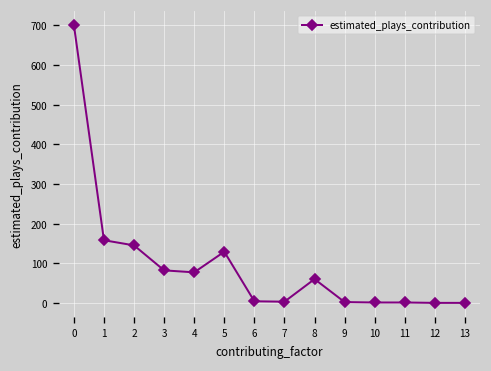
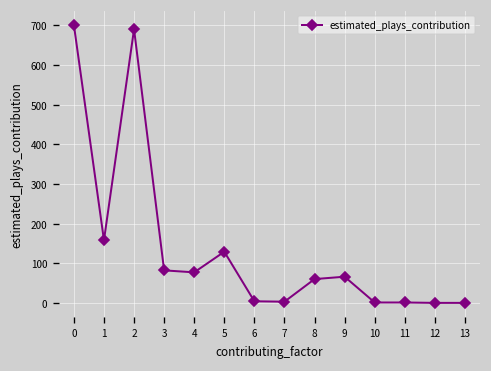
  {
    "0": 700,
    "1": 160,
-   "2": 150,
+   "2": 690,
    "3": 80,
    "4": 80,
    "5": 130,
    "6": 0,
    "7": 0,
    "8": 60,
-   "9": 0,
+   "9": 70,
    "10": 0,
    "11": 0,
    "12": 0,
    "13": 0
  }
